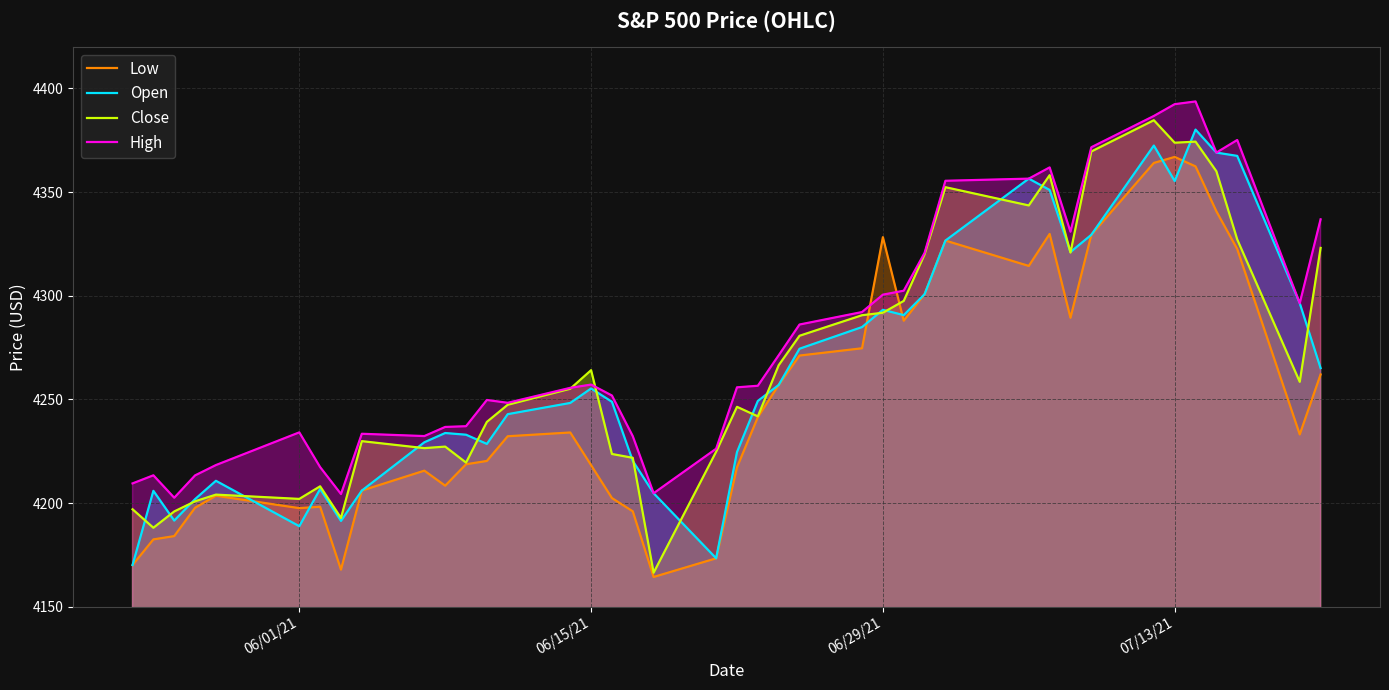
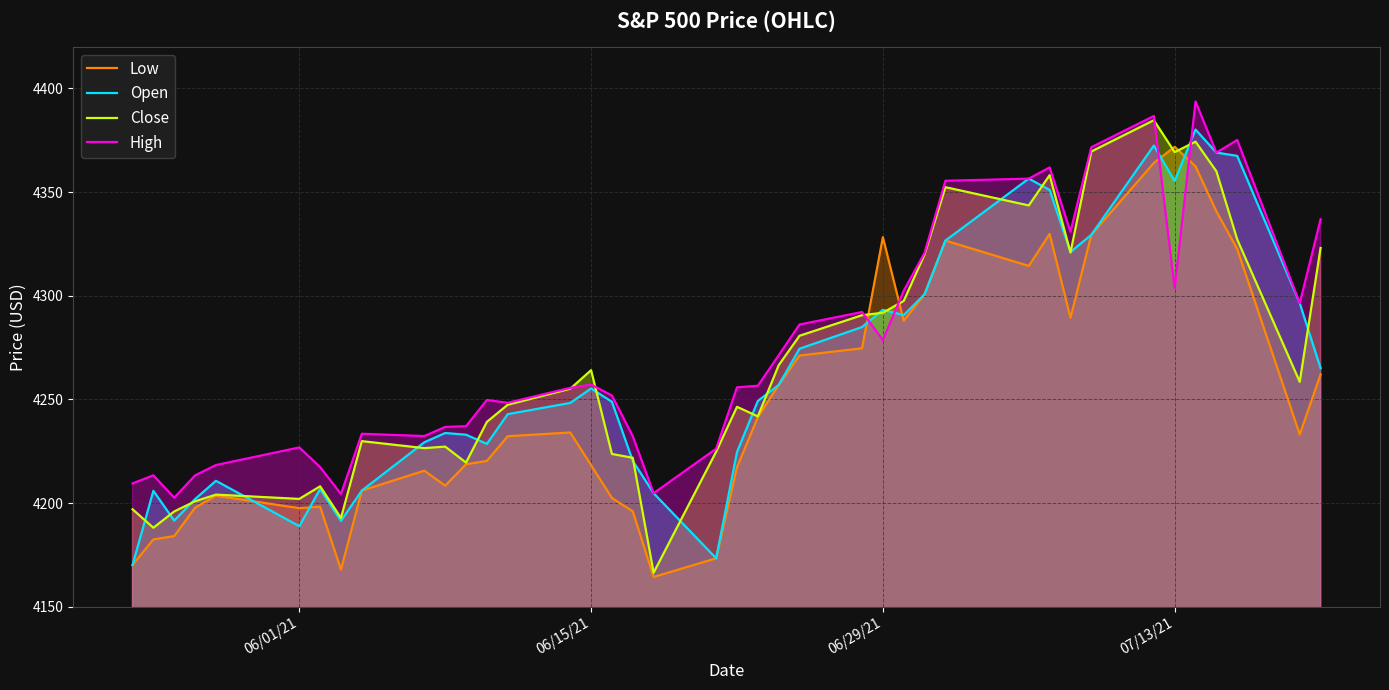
  {
    "Low": {
      "06/01/21": 4198,
      "06/15/21": 4218,
      "06/29/21": 4328,
-     "07/13/21": 4367
+     "07/13/21": 4372
    },
    "Open": {
      "06/01/21": 4189,
      "06/15/21": 4255,
      "06/29/21": 4293,
      "07/13/21": 4355
    },
    "Close": {
      "06/01/21": 4202,
      "06/15/21": 4264,
      "06/29/21": 4292,
-     "07/13/21": 4374
+     "07/13/21": 4369
    },
    "High": {
-     "06/01/21": 4234,
+     "06/01/21": 4227,
      "06/15/21": 4257,
-     "06/29/21": 4301,
-     "07/13/21": 4392
+     "06/29/21": 4279,
+     "07/13/21": 4304
    }
  }
